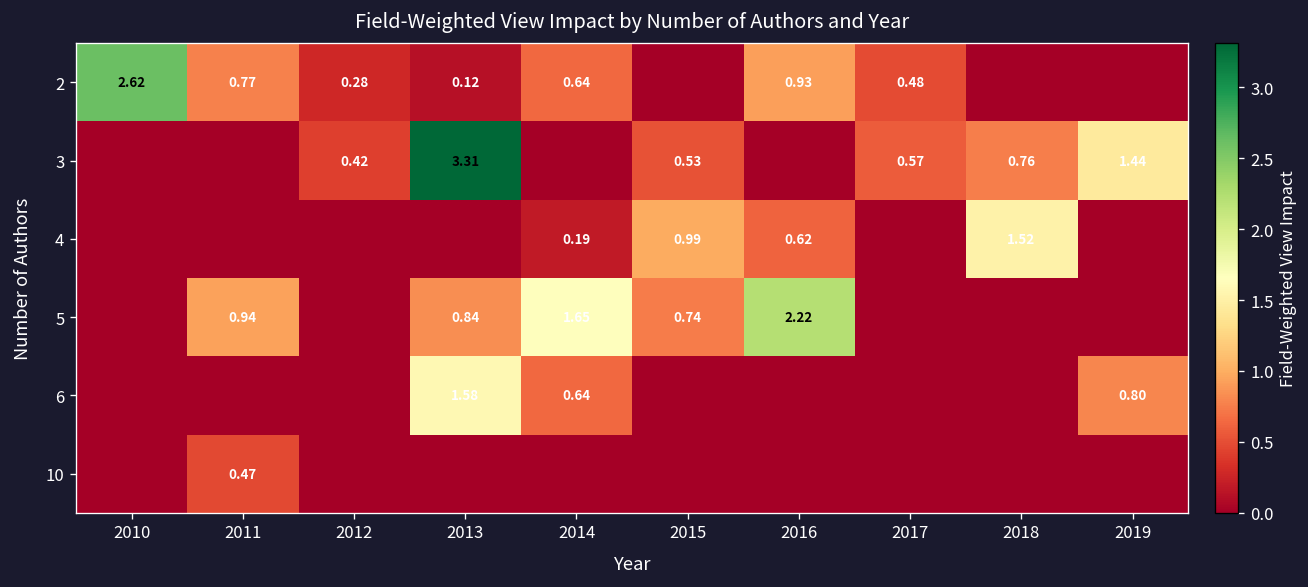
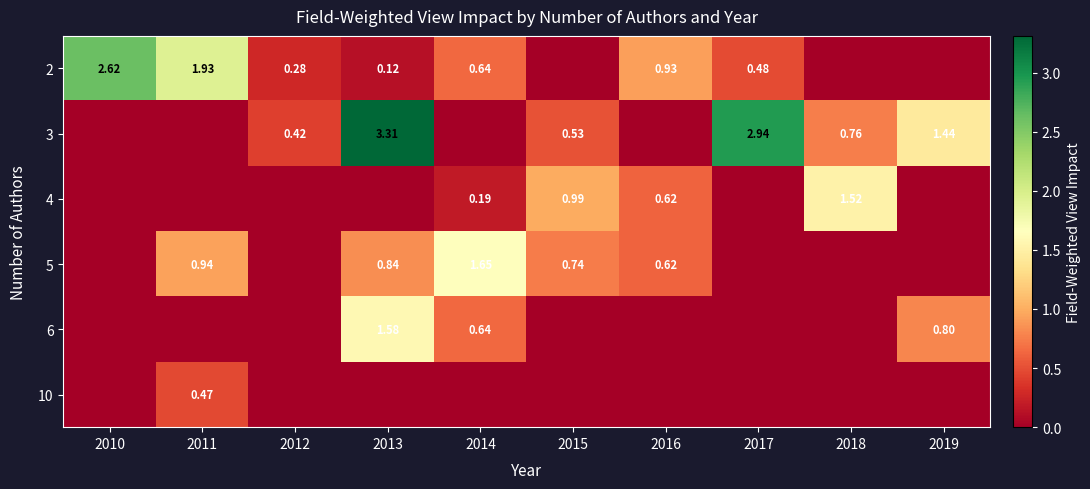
  {
    "2": {
      "2010": 2.62,
-     "2011": 0.77,
+     "2011": 1.93,
      "2012": 0.28,
      "2013": 0.12,
      "2014": 0.64,
      "2016": 0.93,
      "2017": 0.48
    },
    "3": {
      "2012": 0.42,
      "2013": 3.31,
      "2015": 0.53,
-     "2017": 0.57,
+     "2017": 2.94,
      "2018": 0.76,
      "2019": 1.44
    },
    "4": {
      "2014": 0.19,
      "2015": 0.99,
      "2016": 0.62,
      "2018": 1.52
    },
    "5": {
      "2011": 0.94,
      "2013": 0.84,
      "2014": 1.65,
      "2015": 0.74,
-     "2016": 2.22
+     "2016": 0.62
    },
    "6": {
      "2013": 1.58,
      "2014": 0.64,
      "2019": 0.80
    },
    "10": {
      "2011": 0.47
    }
  }
